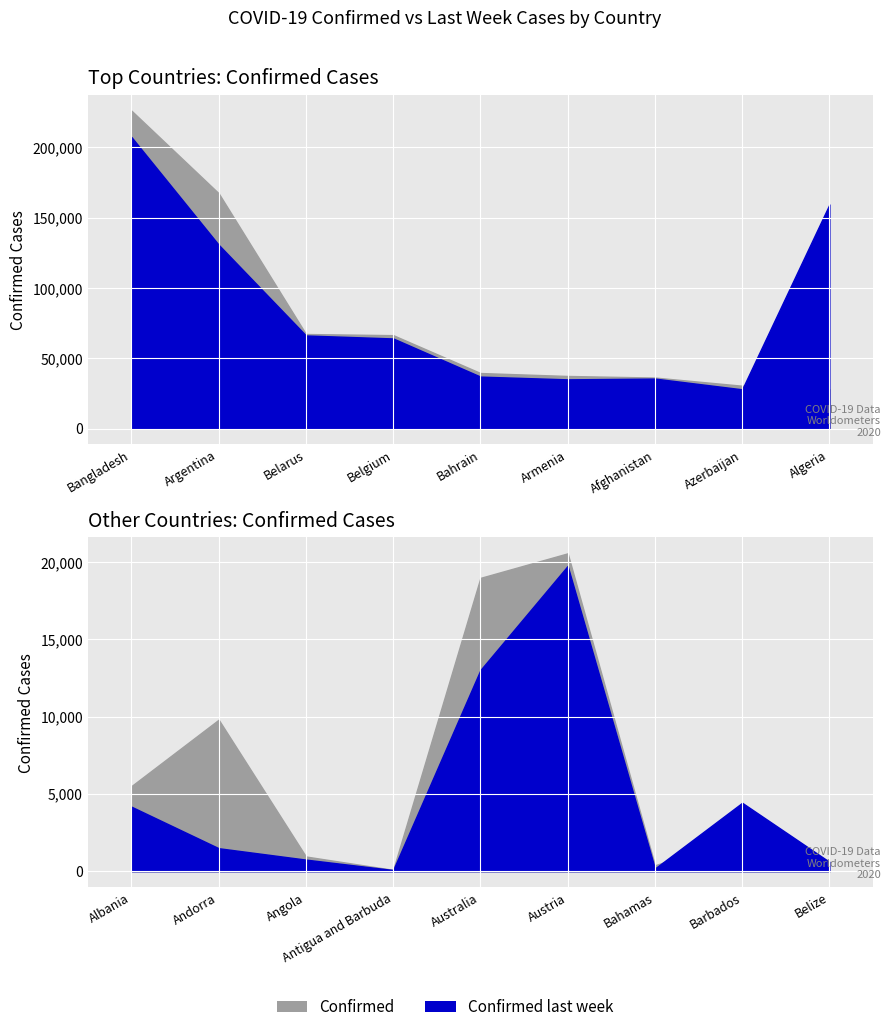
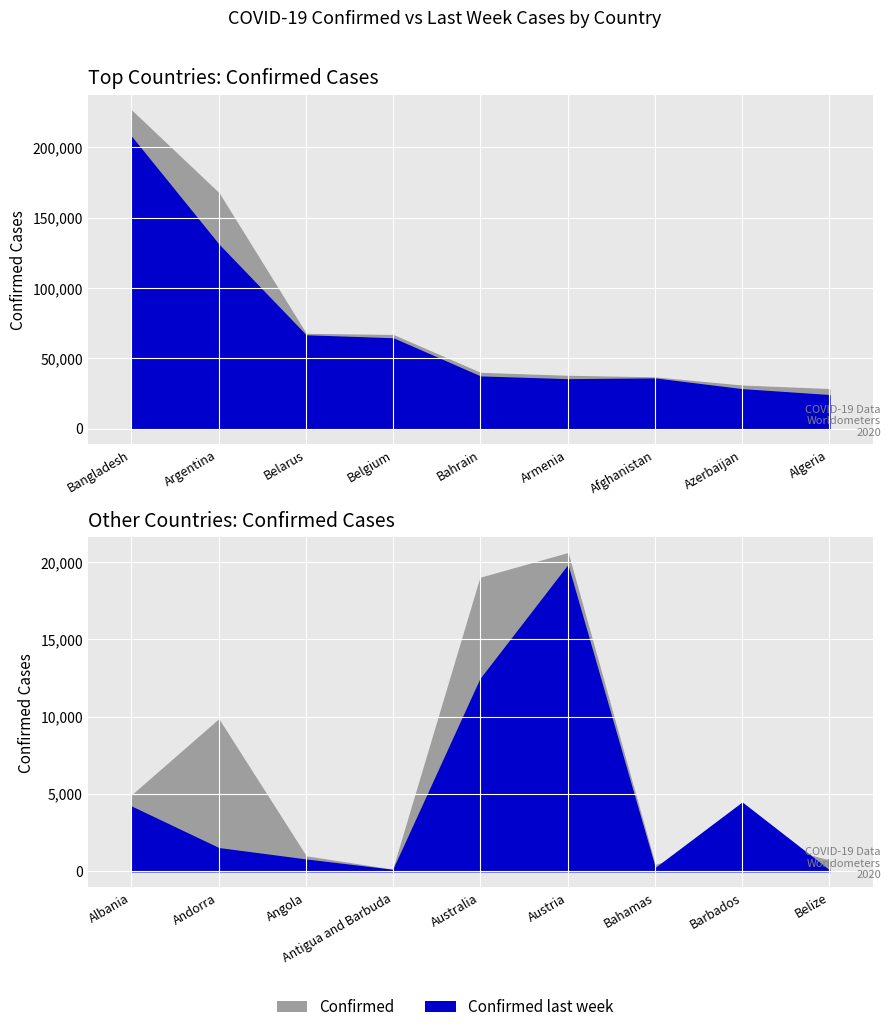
  {
    "Top Countries: Confirmed Cases": {
      "Confirmed": {
        "Bangladesh": "226,000",
        "Argentina": "167,000",
        "Belgium": "66,000",
        "Bahrain": "39,000",
        "Armenia": "37,000",
        "Azerbaijan": "30,000"
      },
      "Confirmed last week": {
        "Bangladesh": "207,000",
        "Argentina": "131,000",
        "Belgium": "64,000",
        "Bahrain": "37,000",
        "Armenia": "35,000",
        "Azerbaijan": "28,000",
-       "Algeria": "159,000"
+       "Algeria": "24,000"
      }
    },
    "Other Countries: Confirmed Cases": {
      "Confirmed": {
-       "Albania": "5,500",
+       "Albania": "4,900",
        "Andorra": "9,800",
        "Angola": "1,000",
        "Australia": "19,000",
        "Austria": "20,600",
        "Bahamas": "400",
-       "Belize": "0"
+       "Belize": "700"
      },
      "Confirmed last week": {
        "Albania": "4,200",
        "Andorra": "1,500",
        "Angola": "700",
-       "Australia": "13,000",
+       "Australia": "12,400",
        "Austria": "19,700",
        "Bahamas": "200",
        "Barbados": "4,400",
-       "Belize": "600"
+       "Belize": "0"
      }
    }
  }
